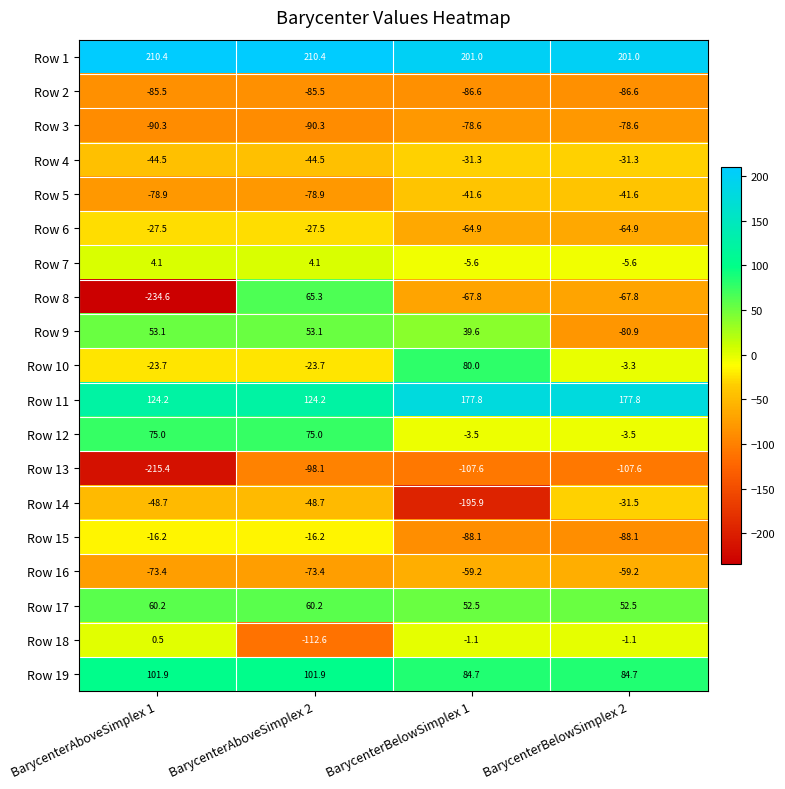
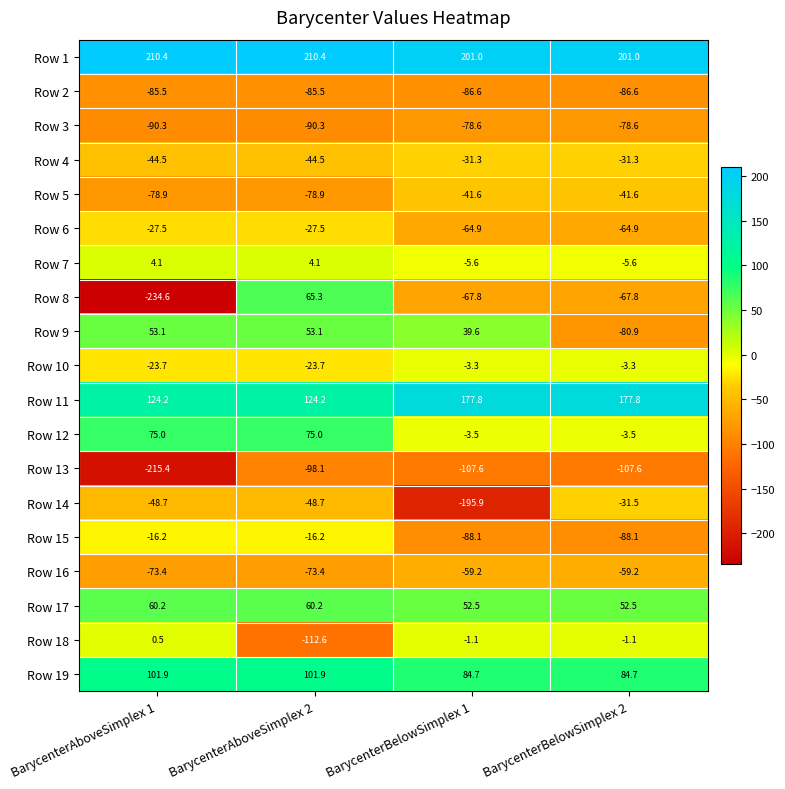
  {
    "Row 1": {
      "BarycenterAboveSimplex 1": 210.4,
      "BarycenterAboveSimplex 2": 210.4,
      "BarycenterBelowSimplex 1": 201.0,
      "BarycenterBelowSimplex 2": 201.0
    },
    "Row 2": {
      "BarycenterAboveSimplex 1": -85.5,
      "BarycenterAboveSimplex 2": -85.5,
      "BarycenterBelowSimplex 1": -86.6,
      "BarycenterBelowSimplex 2": -86.6
    },
    "Row 3": {
      "BarycenterAboveSimplex 1": -90.3,
      "BarycenterAboveSimplex 2": -90.3,
      "BarycenterBelowSimplex 1": -78.6,
      "BarycenterBelowSimplex 2": -78.6
    },
    "Row 4": {
      "BarycenterAboveSimplex 1": -44.5,
      "BarycenterAboveSimplex 2": -44.5,
      "BarycenterBelowSimplex 1": -31.3,
      "BarycenterBelowSimplex 2": -31.3
    },
    "Row 5": {
      "BarycenterAboveSimplex 1": -78.9,
      "BarycenterAboveSimplex 2": -78.9,
      "BarycenterBelowSimplex 1": -41.6,
      "BarycenterBelowSimplex 2": -41.6
    },
    "Row 6": {
      "BarycenterAboveSimplex 1": -27.5,
      "BarycenterAboveSimplex 2": -27.5,
      "BarycenterBelowSimplex 1": -64.9,
      "BarycenterBelowSimplex 2": -64.9
    },
    "Row 7": {
      "BarycenterAboveSimplex 1": 4.1,
      "BarycenterAboveSimplex 2": 4.1,
      "BarycenterBelowSimplex 1": -5.6,
      "BarycenterBelowSimplex 2": -5.6
    },
    "Row 8": {
      "BarycenterAboveSimplex 1": -234.6,
      "BarycenterAboveSimplex 2": 65.3,
      "BarycenterBelowSimplex 1": -67.8,
      "BarycenterBelowSimplex 2": -67.8
    },
    "Row 9": {
      "BarycenterAboveSimplex 1": 53.1,
      "BarycenterAboveSimplex 2": 53.1,
      "BarycenterBelowSimplex 1": 39.6,
      "BarycenterBelowSimplex 2": -80.9
    },
    "Row 10": {
      "BarycenterAboveSimplex 1": -23.7,
      "BarycenterAboveSimplex 2": -23.7,
-     "BarycenterBelowSimplex 1": 80.0,
+     "BarycenterBelowSimplex 1": -3.3,
      "BarycenterBelowSimplex 2": -3.3
    },
    "Row 11": {
      "BarycenterAboveSimplex 1": 124.2,
      "BarycenterAboveSimplex 2": 124.2,
      "BarycenterBelowSimplex 1": 177.8,
      "BarycenterBelowSimplex 2": 177.8
    },
    "Row 12": {
      "BarycenterAboveSimplex 1": 75.0,
      "BarycenterAboveSimplex 2": 75.0,
      "BarycenterBelowSimplex 1": -3.5,
      "BarycenterBelowSimplex 2": -3.5
    },
    "Row 13": {
      "BarycenterAboveSimplex 1": -215.4,
      "BarycenterAboveSimplex 2": -98.1,
      "BarycenterBelowSimplex 1": -107.6,
      "BarycenterBelowSimplex 2": -107.6
    },
    "Row 14": {
      "BarycenterAboveSimplex 1": -48.7,
      "BarycenterAboveSimplex 2": -48.7,
      "BarycenterBelowSimplex 1": -195.9,
      "BarycenterBelowSimplex 2": -31.5
    },
    "Row 15": {
      "BarycenterAboveSimplex 1": -16.2,
      "BarycenterAboveSimplex 2": -16.2,
      "BarycenterBelowSimplex 1": -88.1,
      "BarycenterBelowSimplex 2": -88.1
    },
    "Row 16": {
      "BarycenterAboveSimplex 1": -73.4,
      "BarycenterAboveSimplex 2": -73.4,
      "BarycenterBelowSimplex 1": -59.2,
      "BarycenterBelowSimplex 2": -59.2
    },
    "Row 17": {
      "BarycenterAboveSimplex 1": 60.2,
      "BarycenterAboveSimplex 2": 60.2,
      "BarycenterBelowSimplex 1": 52.5,
      "BarycenterBelowSimplex 2": 52.5
    },
    "Row 18": {
      "BarycenterAboveSimplex 1": 0.5,
      "BarycenterAboveSimplex 2": -112.6,
      "BarycenterBelowSimplex 1": -1.1,
      "BarycenterBelowSimplex 2": -1.1
    },
    "Row 19": {
      "BarycenterAboveSimplex 1": 101.9,
      "BarycenterAboveSimplex 2": 101.9,
      "BarycenterBelowSimplex 1": 84.7,
      "BarycenterBelowSimplex 2": 84.7
    }
  }
